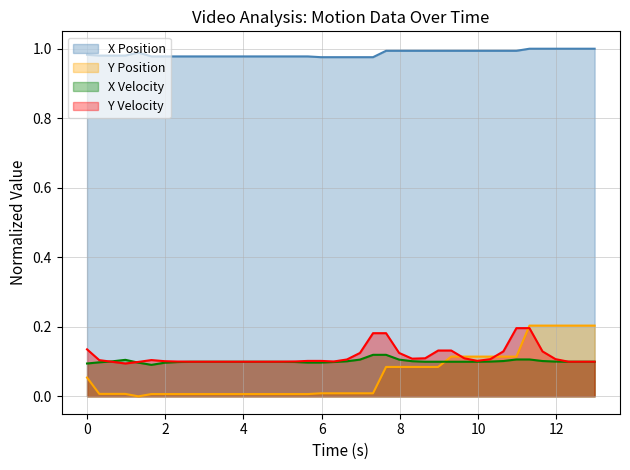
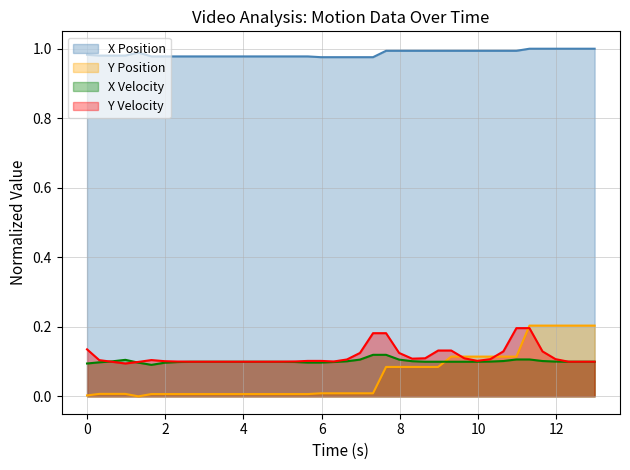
  {
    "Y Position": {
-     "0": 0.05
+     "0": 0.00
    },
    "X Velocity": {
      "0": 0.09
    },
    "Y Velocity": {
      "0": 0.14
    }
  }
